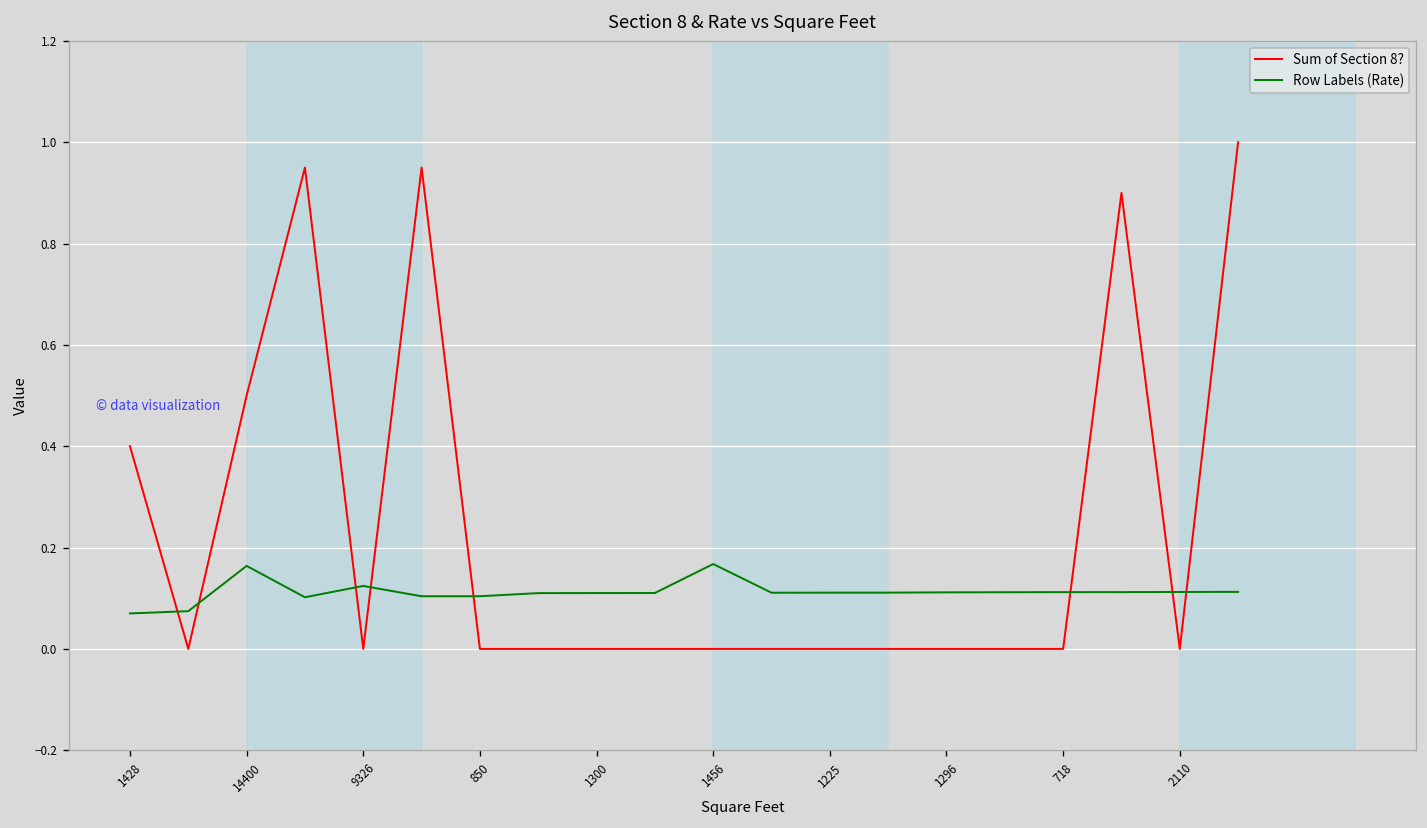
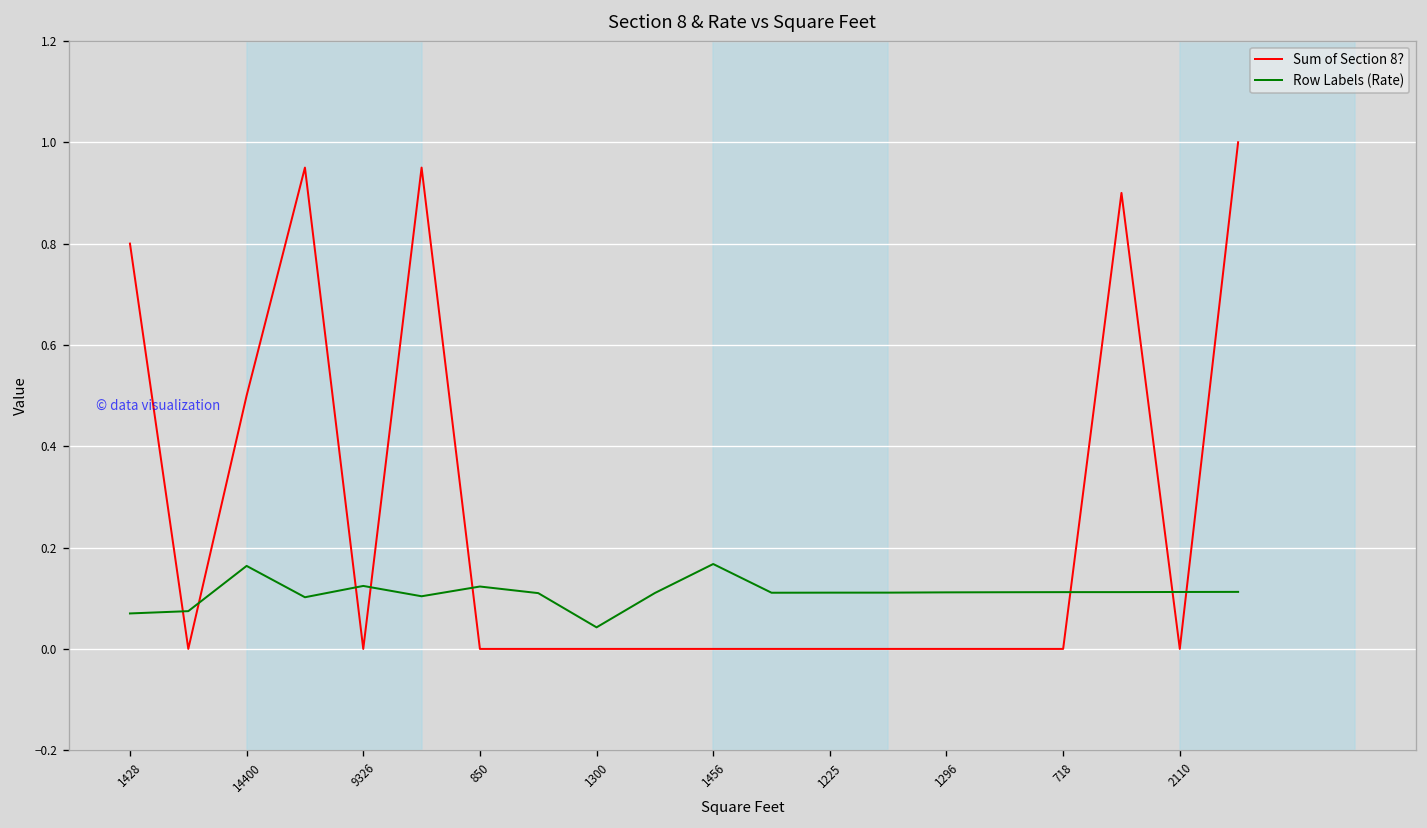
  {
    "Sum of Section 8?": {
-     "1428": 0.4,
+     "1428": 0.8,
      "14400": 0.5,
      "9326": 0.0,
      "850": 0.0,
      "1300": 0.0,
      "1456": 0.0,
      "1225": 0.0,
      "1296": 0.0,
      "718": 0.0,
      "2110": 0.0
    },
    "Row Labels (Rate)": {
      "1428": 0.07,
      "14400": 0.16,
      "9326": 0.12,
-     "850": 0.10,
-     "1300": 0.11,
+     "850": 0.12,
+     "1300": 0.04,
      "1456": 0.17,
      "1225": 0.11,
      "1296": 0.11,
      "718": 0.11,
      "2110": 0.11
    }
  }
